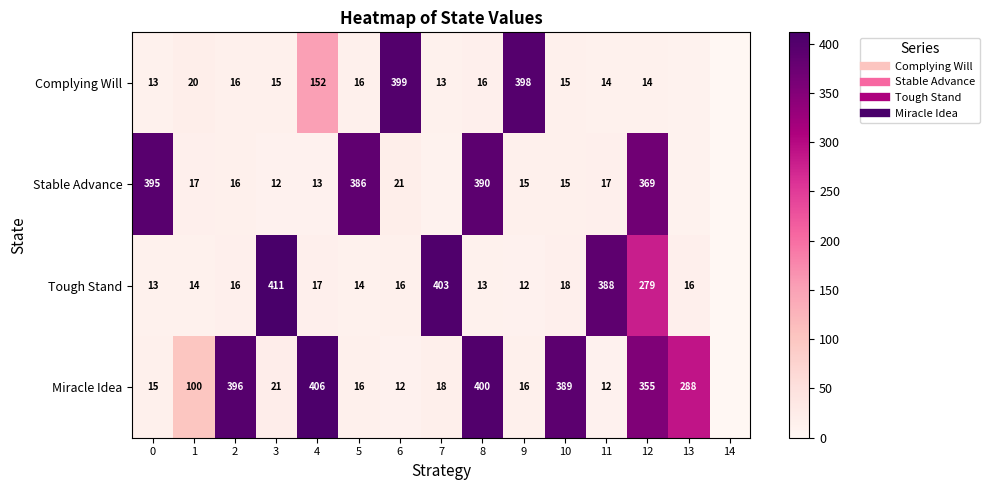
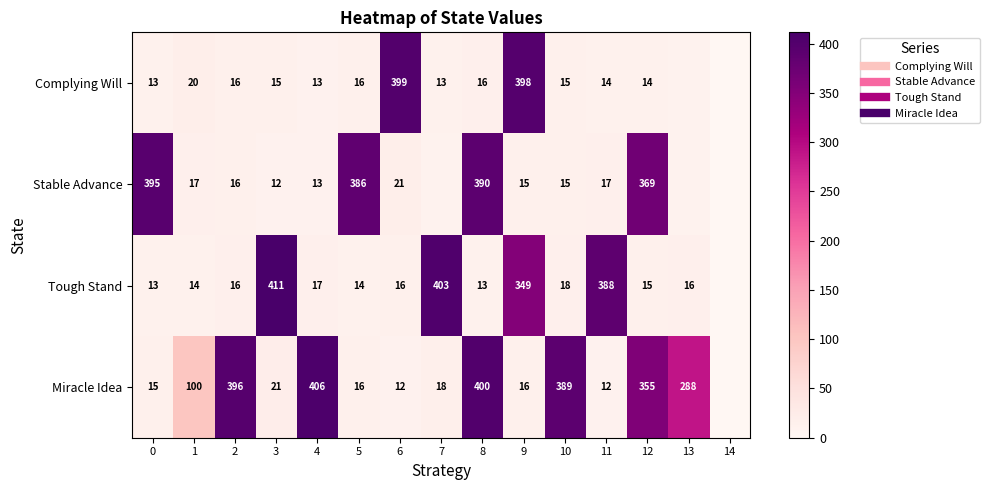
  {
    "Complying Will": {
      "0": 13,
      "1": 20,
      "2": 16,
      "3": 15,
-     "4": 152,
+     "4": 13,
      "5": 16,
      "6": 399,
      "7": 13,
      "8": 16,
      "9": 398,
      "10": 15,
      "11": 14,
      "12": 14
    },
    "Stable Advance": {
      "0": 395,
      "1": 17,
      "2": 16,
      "3": 12,
      "4": 13,
      "5": 386,
      "6": 21,
      "8": 390,
      "9": 15,
      "10": 15,
      "11": 17,
      "12": 369
    },
    "Tough Stand": {
      "0": 13,
      "1": 14,
      "2": 16,
      "3": 411,
      "4": 17,
      "5": 14,
      "6": 16,
      "7": 403,
      "8": 13,
-     "9": 12,
+     "9": 349,
      "10": 18,
      "11": 388,
-     "12": 279,
+     "12": 15,
      "13": 16
    },
    "Miracle Idea": {
      "0": 15,
      "1": 100,
      "2": 396,
      "3": 21,
      "4": 406,
      "5": 16,
      "6": 12,
      "7": 18,
      "8": 400,
      "9": 16,
      "10": 389,
      "11": 12,
      "12": 355,
      "13": 288
    }
  }
